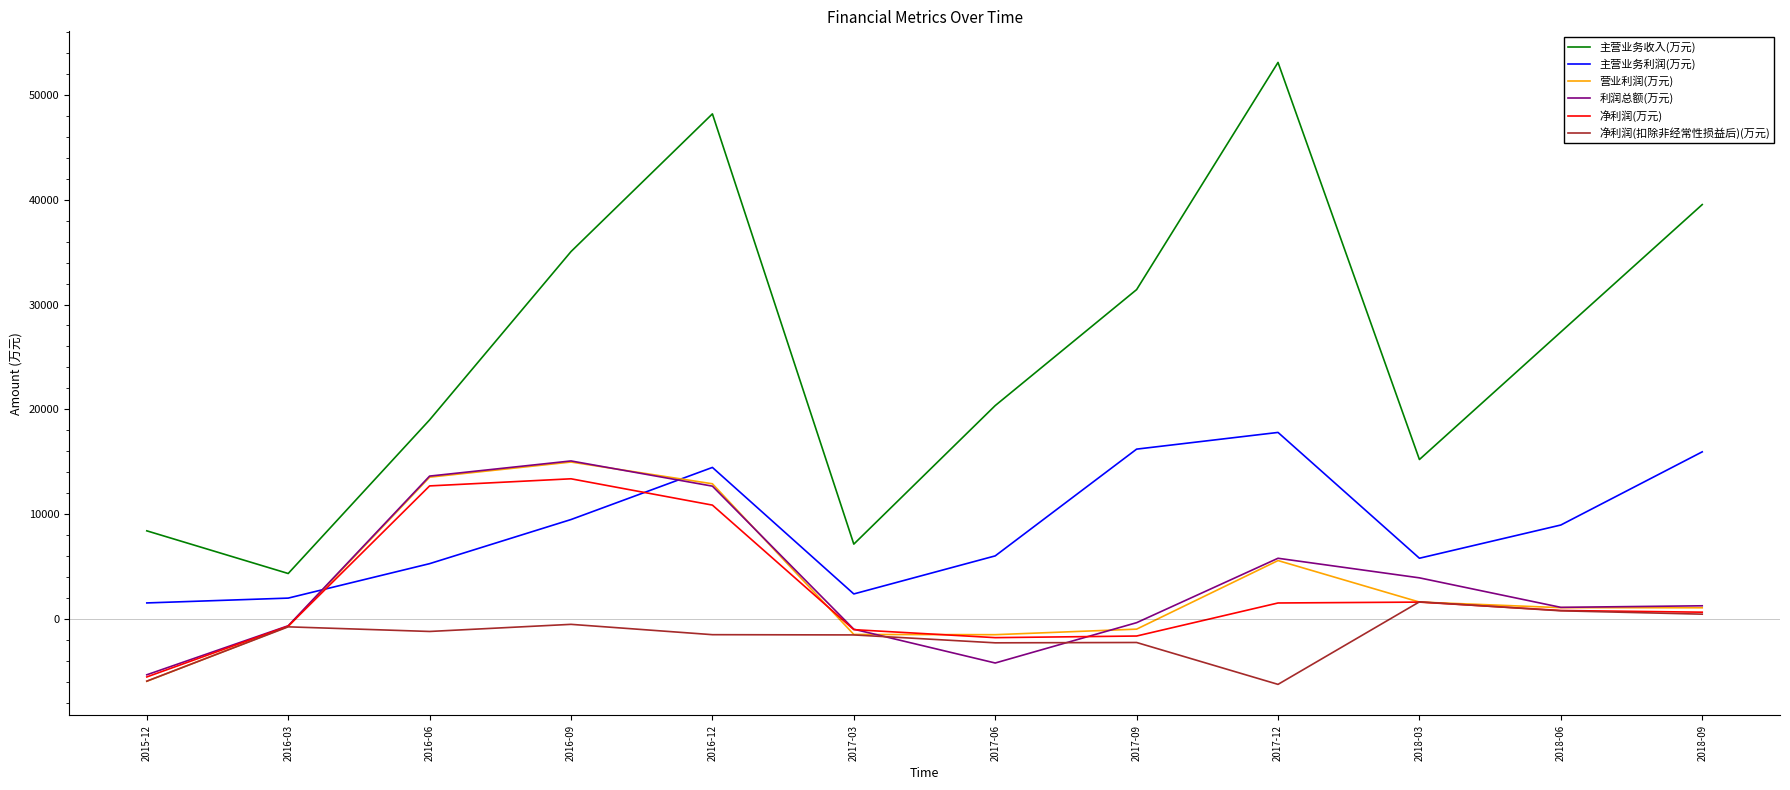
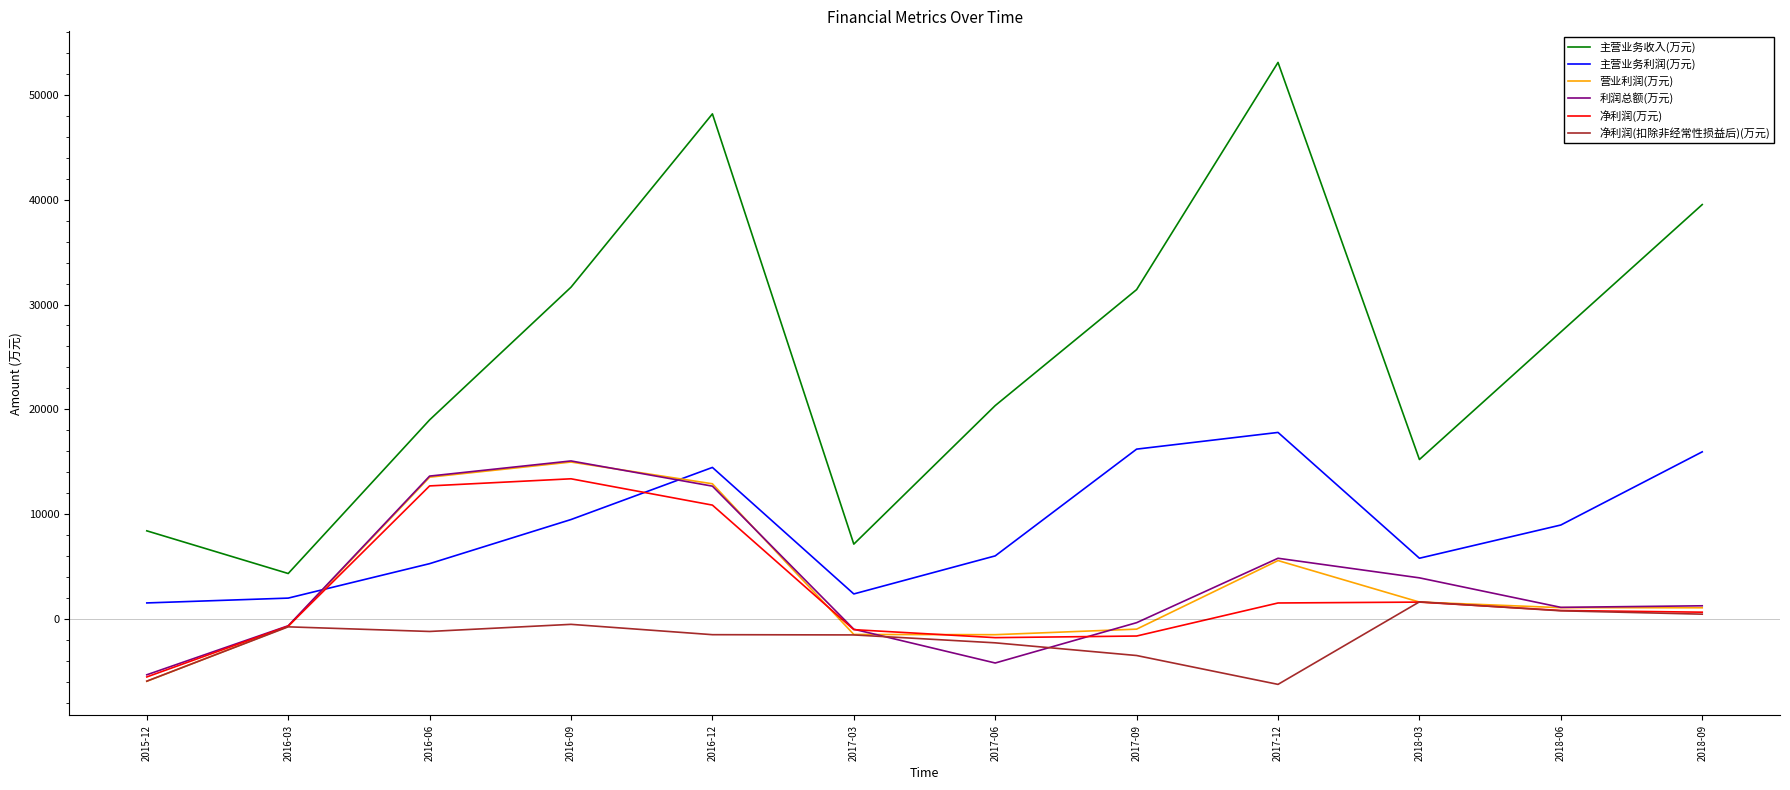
  {
    "主营业务收入(万元)": {
      "2015-12": 8400,
      "2016-03": 4300,
      "2016-06": 19000,
-     "2016-09": 35100,
+     "2016-09": 31700,
      "2016-12": 48200,
      "2017-03": 7100,
      "2017-06": 20400,
      "2017-09": 31400,
      "2017-12": 53100,
      "2018-03": 15200,
      "2018-06": 27400,
      "2018-09": 39500
    },
    "主营业务利润(万元)": {
      "2015-12": 1500,
      "2016-03": 2000,
      "2016-06": 5300,
      "2016-09": 9500,
      "2016-12": 14500,
      "2017-03": 2400,
      "2017-06": 6000,
      "2017-09": 16200,
      "2017-12": 17800,
      "2018-03": 5800,
      "2018-06": 9000,
      "2018-09": 15900
    },
    "营业利润(万元)": {
      "2017-06": -1500,
      "2017-09": -1000
    },
    "利润总额(万元)": {
      "2017-06": -4200,
      "2017-09": -300,
      "2018-03": 3900
    },
    "净利润(万元)": {
      "2016-06": 12700,
      "2016-09": 13400,
      "2016-12": 10900,
      "2017-06": -1800,
      "2017-09": -1600,
      "2017-12": 1500
    },
    "净利润(扣除非经常性损益后)(万元)": {
      "2016-06": -1200,
      "2016-09": -500,
      "2016-12": -1500,
      "2017-06": -2300,
-     "2017-09": -2200,
+     "2017-09": -3500,
      "2017-12": -6200
    }
  }
